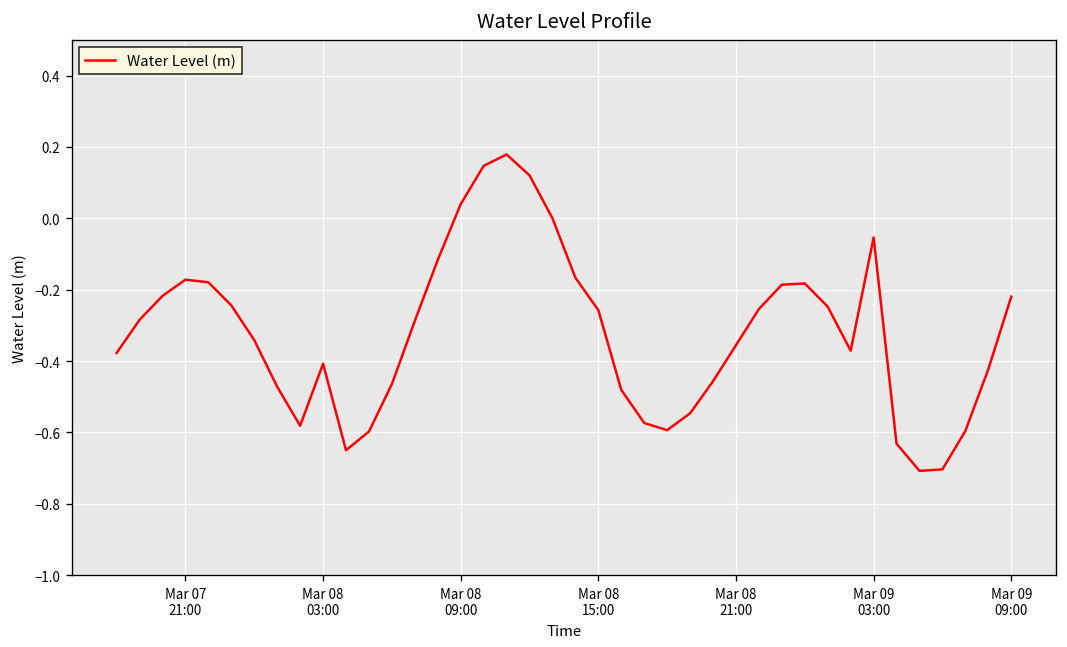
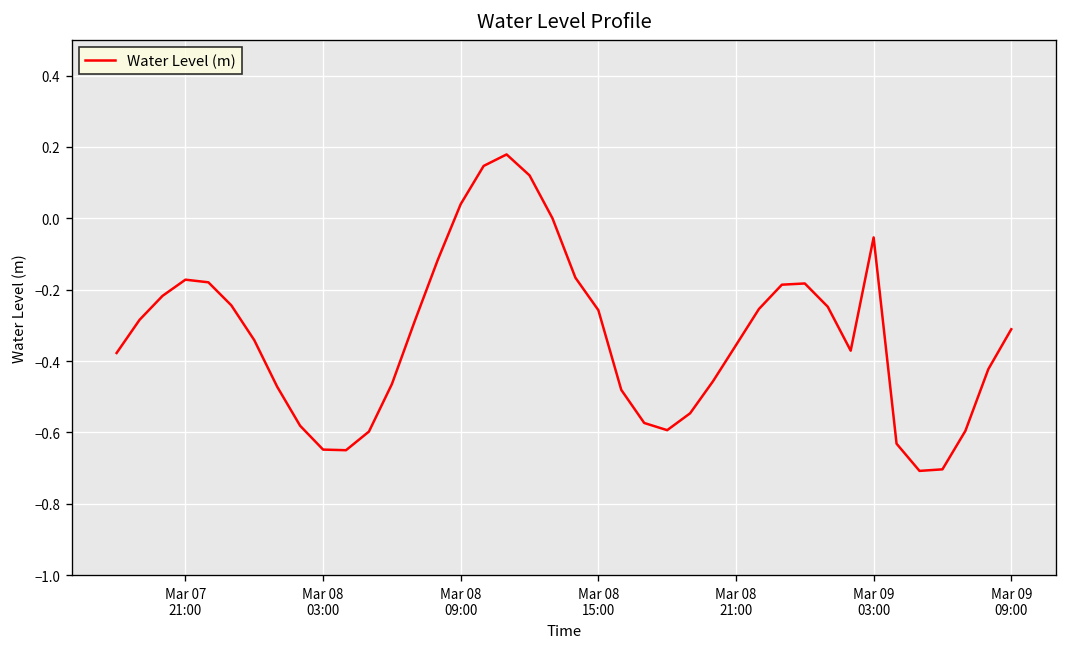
  {
    "Mar 07 21:00": -0.17,
-   "Mar 08 03:00": -0.41,
+   "Mar 08 03:00": -0.65,
    "Mar 08 09:00": 0.04,
    "Mar 08 15:00": -0.26,
    "Mar 08 21:00": -0.36,
    "Mar 09 03:00": -0.05,
-   "Mar 09 09:00": -0.22
+   "Mar 09 09:00": -0.31
  }
